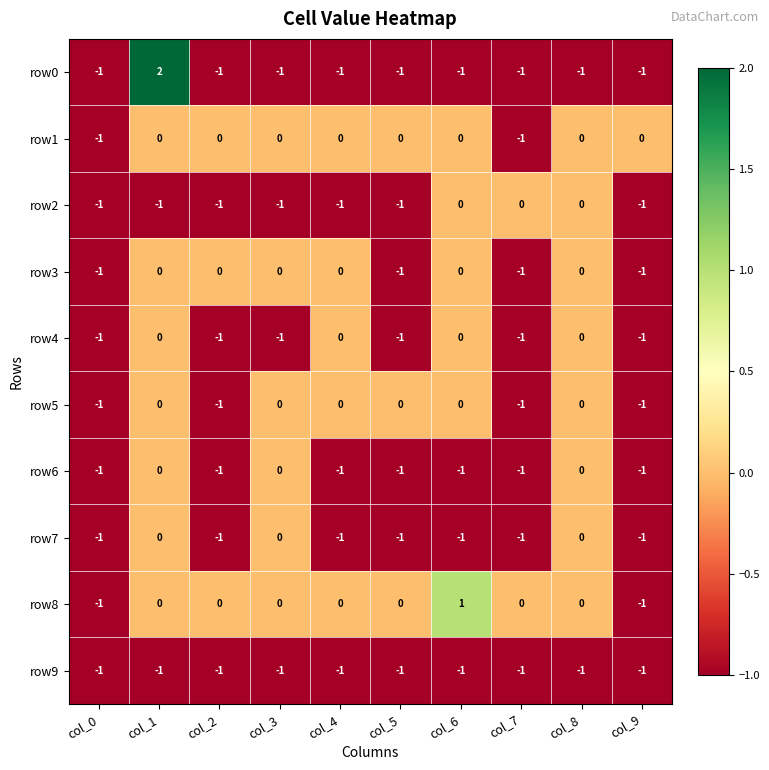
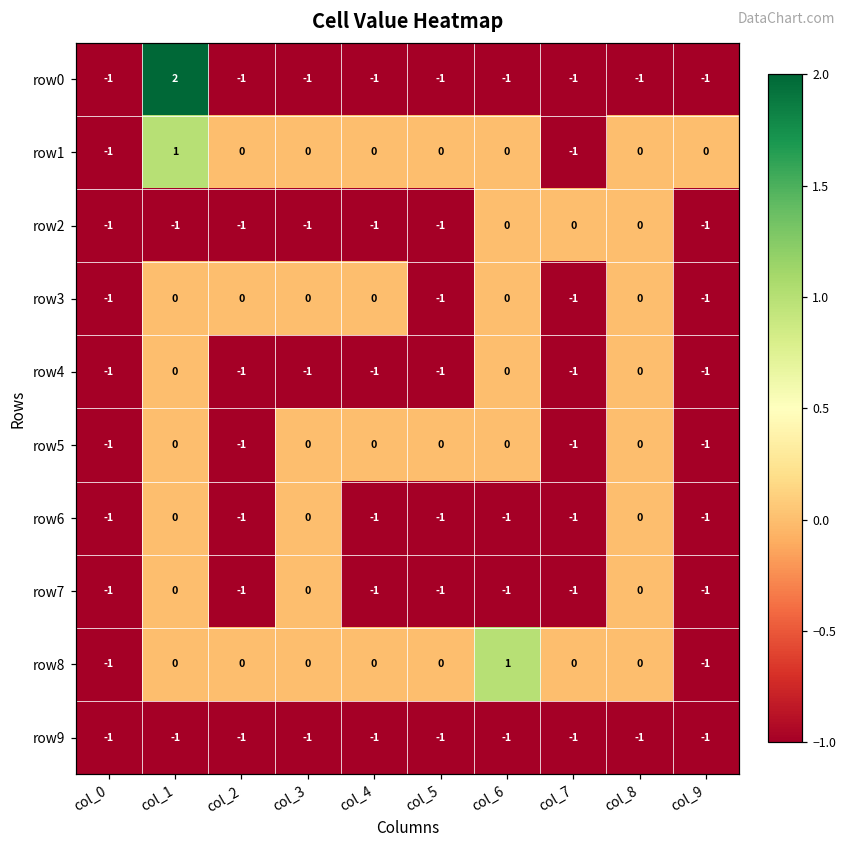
  {
    "row0": {
      "col_0": -1,
      "col_1": 2,
      "col_2": -1,
      "col_3": -1,
      "col_4": -1,
      "col_5": -1,
      "col_6": -1,
      "col_7": -1,
      "col_8": -1,
      "col_9": -1
    },
    "row1": {
      "col_0": -1,
-     "col_1": 0,
+     "col_1": 1,
      "col_2": 0,
      "col_3": 0,
      "col_4": 0,
      "col_5": 0,
      "col_6": 0,
      "col_7": -1,
      "col_8": 0,
      "col_9": 0
    },
    "row2": {
      "col_0": -1,
      "col_1": -1,
      "col_2": -1,
      "col_3": -1,
      "col_4": -1,
      "col_5": -1,
      "col_6": 0,
      "col_7": 0,
      "col_8": 0,
      "col_9": -1
    },
    "row3": {
      "col_0": -1,
      "col_1": 0,
      "col_2": 0,
      "col_3": 0,
      "col_4": 0,
      "col_5": -1,
      "col_6": 0,
      "col_7": -1,
      "col_8": 0,
      "col_9": -1
    },
    "row4": {
      "col_0": -1,
      "col_1": 0,
      "col_2": -1,
      "col_3": -1,
-     "col_4": 0,
+     "col_4": -1,
      "col_5": -1,
      "col_6": 0,
      "col_7": -1,
      "col_8": 0,
      "col_9": -1
    },
    "row5": {
      "col_0": -1,
      "col_1": 0,
      "col_2": -1,
      "col_3": 0,
      "col_4": 0,
      "col_5": 0,
      "col_6": 0,
      "col_7": -1,
      "col_8": 0,
      "col_9": -1
    },
    "row6": {
      "col_0": -1,
      "col_1": 0,
      "col_2": -1,
      "col_3": 0,
      "col_4": -1,
      "col_5": -1,
      "col_6": -1,
      "col_7": -1,
      "col_8": 0,
      "col_9": -1
    },
    "row7": {
      "col_0": -1,
      "col_1": 0,
      "col_2": -1,
      "col_3": 0,
      "col_4": -1,
      "col_5": -1,
      "col_6": -1,
      "col_7": -1,
      "col_8": 0,
      "col_9": -1
    },
    "row8": {
      "col_0": -1,
      "col_1": 0,
      "col_2": 0,
      "col_3": 0,
      "col_4": 0,
      "col_5": 0,
      "col_6": 1,
      "col_7": 0,
      "col_8": 0,
      "col_9": -1
    },
    "row9": {
      "col_0": -1,
      "col_1": -1,
      "col_2": -1,
      "col_3": -1,
      "col_4": -1,
      "col_5": -1,
      "col_6": -1,
      "col_7": -1,
      "col_8": -1,
      "col_9": -1
    }
  }
